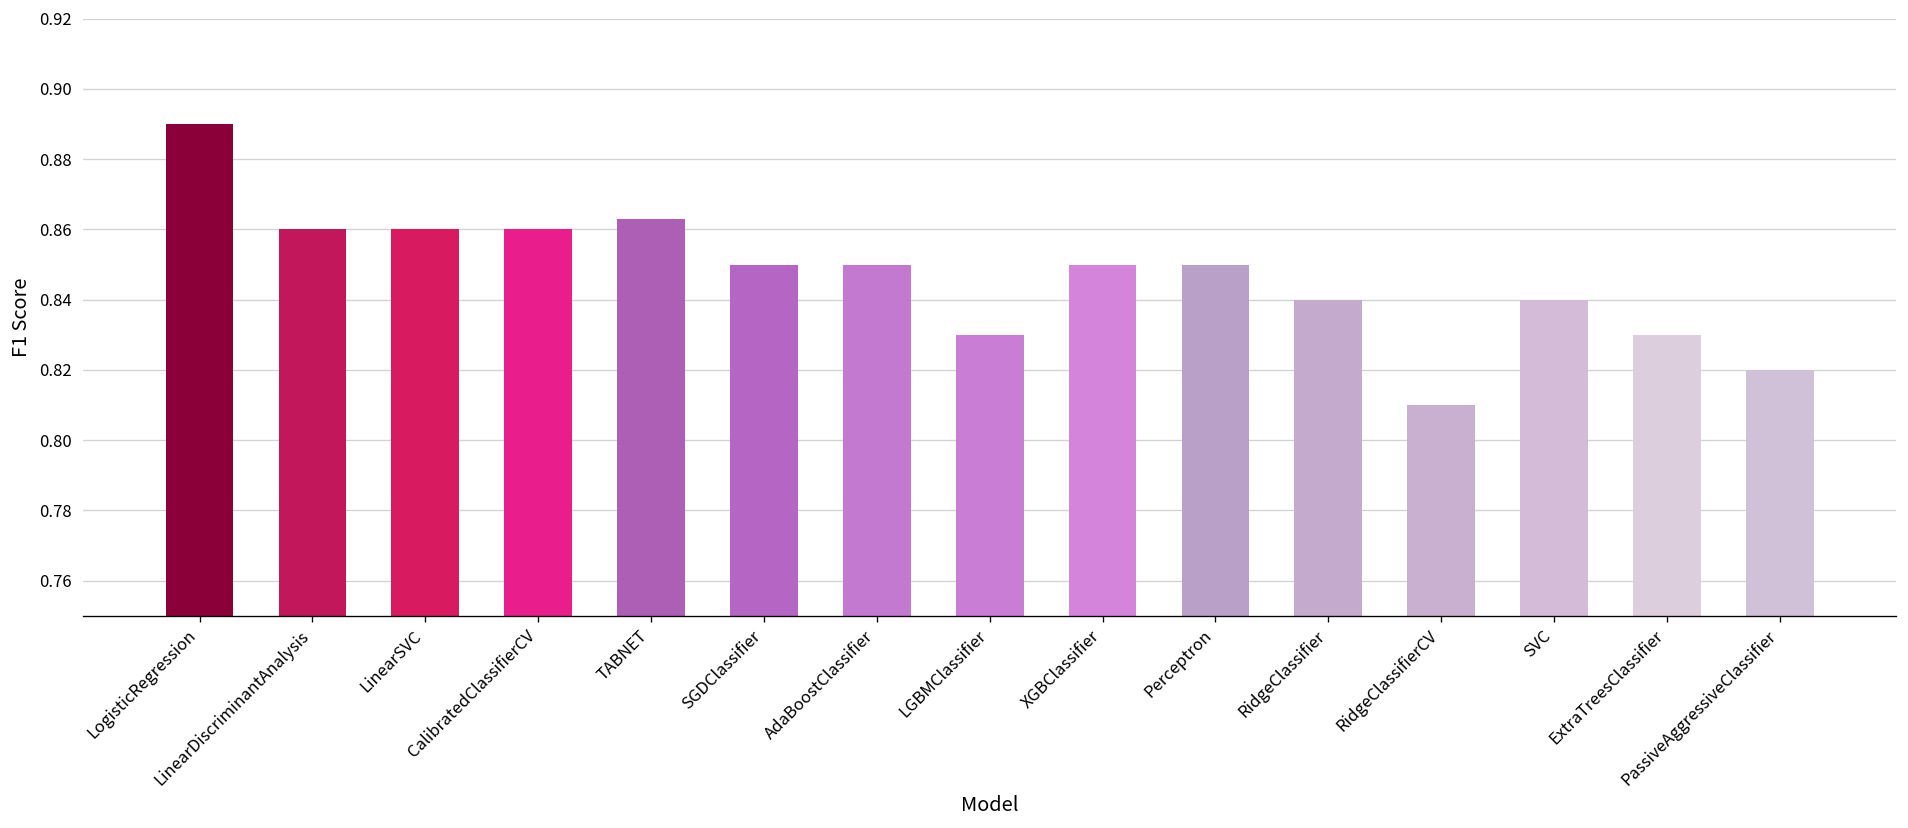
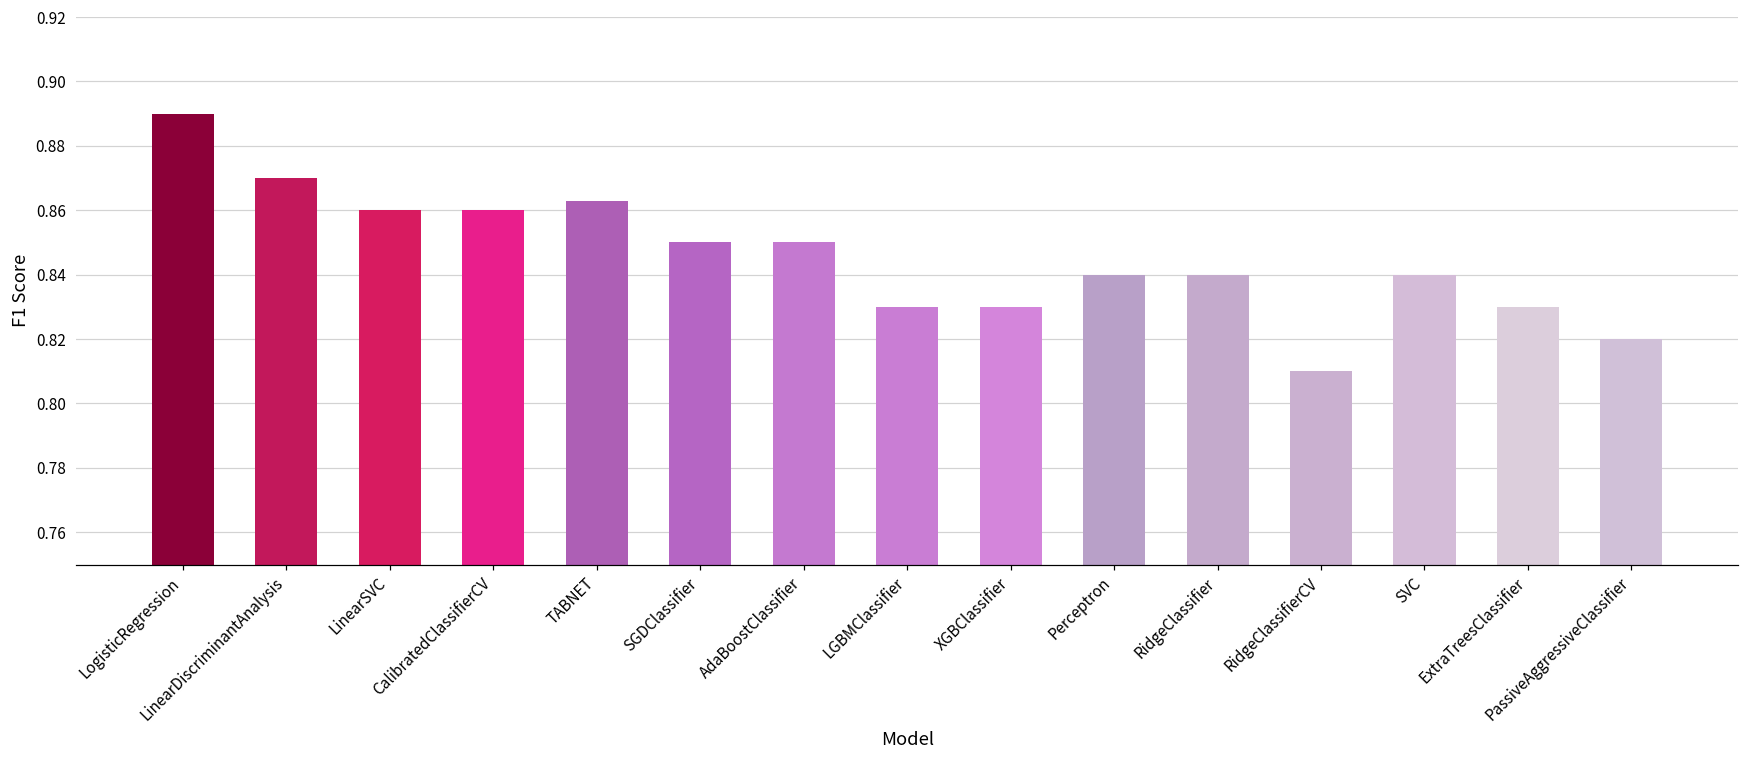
  {
    "LogisticRegression": 0.89,
-   "LinearDiscriminantAnalysis": 0.86,
+   "LinearDiscriminantAnalysis": 0.87,
    "LinearSVC": 0.86,
    "CalibratedClassifierCV": 0.86,
    "TABNET": 0.863,
    "SGDClassifier": 0.85,
    "AdaBoostClassifier": 0.85,
    "LGBMClassifier": 0.83,
-   "XGBClassifier": 0.85,
-   "Perceptron": 0.85,
+   "XGBClassifier": 0.83,
+   "Perceptron": 0.84,
    "RidgeClassifier": 0.84,
    "RidgeClassifierCV": 0.81,
    "SVC": 0.84,
    "ExtraTreesClassifier": 0.83,
    "PassiveAggressiveClassifier": 0.82
  }
